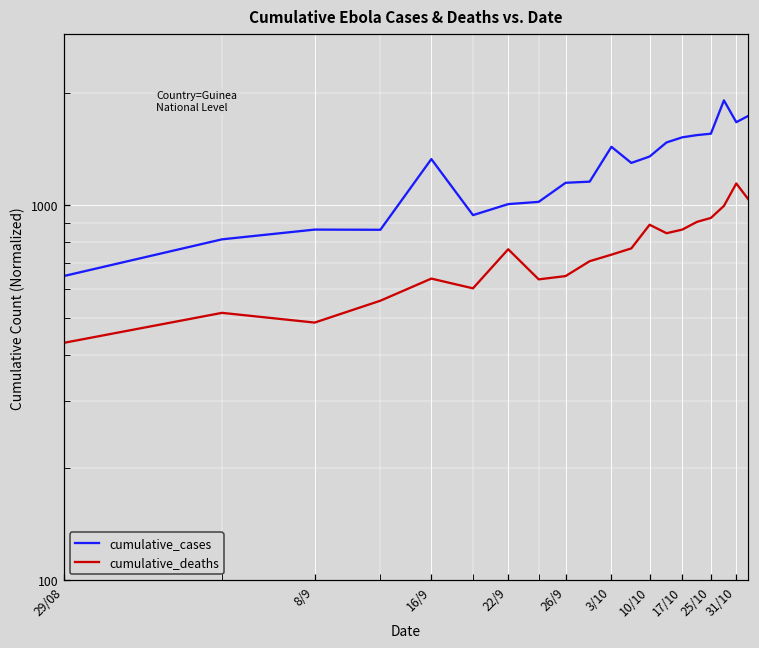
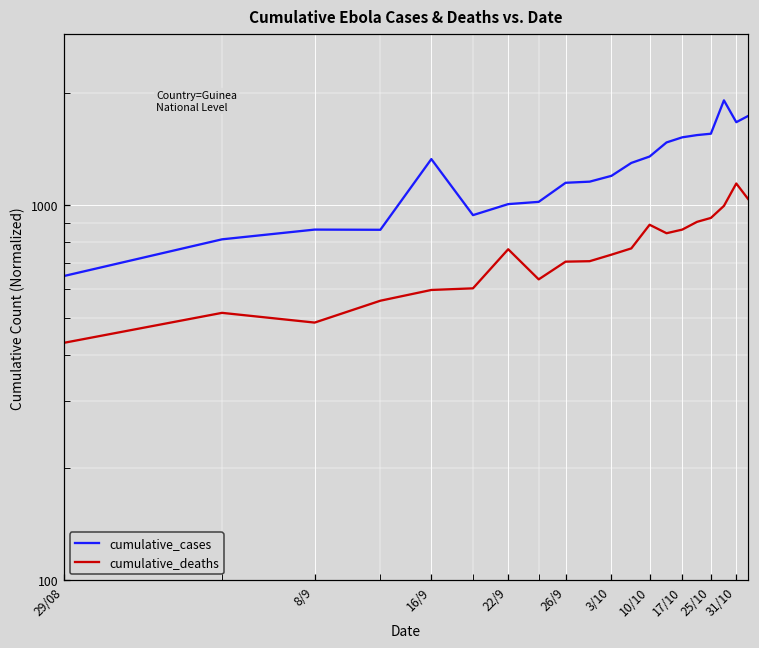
  {
    "cumulative_cases": {
      "29/08": 650,
      "8/9": 860,
      "16/9": 1330,
      "22/9": 1010,
      "26/9": 1150,
-     "3/10": 1430,
+     "3/10": 1200,
      "10/10": 1350,
      "17/10": 1500,
      "25/10": 1600,
      "31/10": 1700
    },
    "cumulative_deaths": {
      "29/08": 430,
      "8/9": 490,
-     "16/9": 640,
+     "16/9": 600,
      "22/9": 760,
-     "26/9": 650,
+     "26/9": 710,
      "3/10": 740,
      "10/10": 890,
      "17/10": 860,
      "25/10": 930,
      "31/10": 1140
    }
  }
